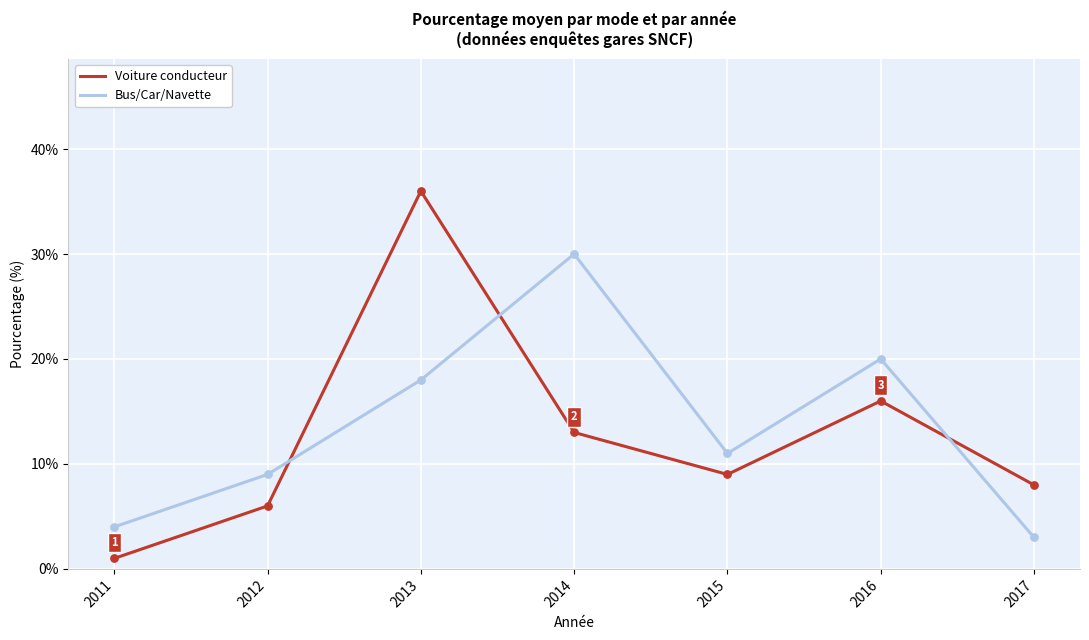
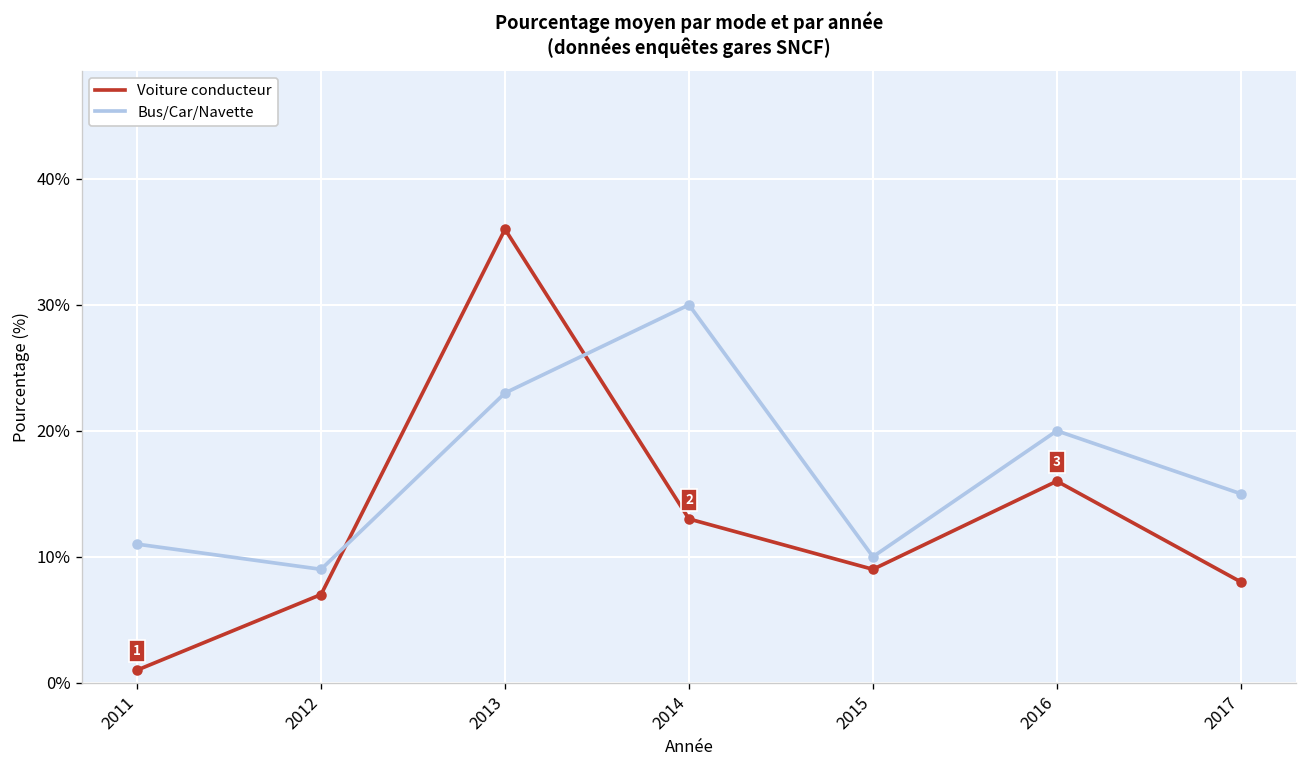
  {
    "Voiture conducteur": {
-     "2012": "6%",
+     "2012": "7%",
      "2013": "36%",
      "2015": "9%",
      "2017": "8%"
    },
    "Bus/Car/Navette": {
-     "2011": "4%",
+     "2011": "11%",
      "2012": "9%",
-     "2013": "18%",
+     "2013": "23%",
      "2014": "30%",
-     "2015": "11%",
+     "2015": "10%",
      "2016": "20%",
-     "2017": "3%"
+     "2017": "15%"
    }
  }
